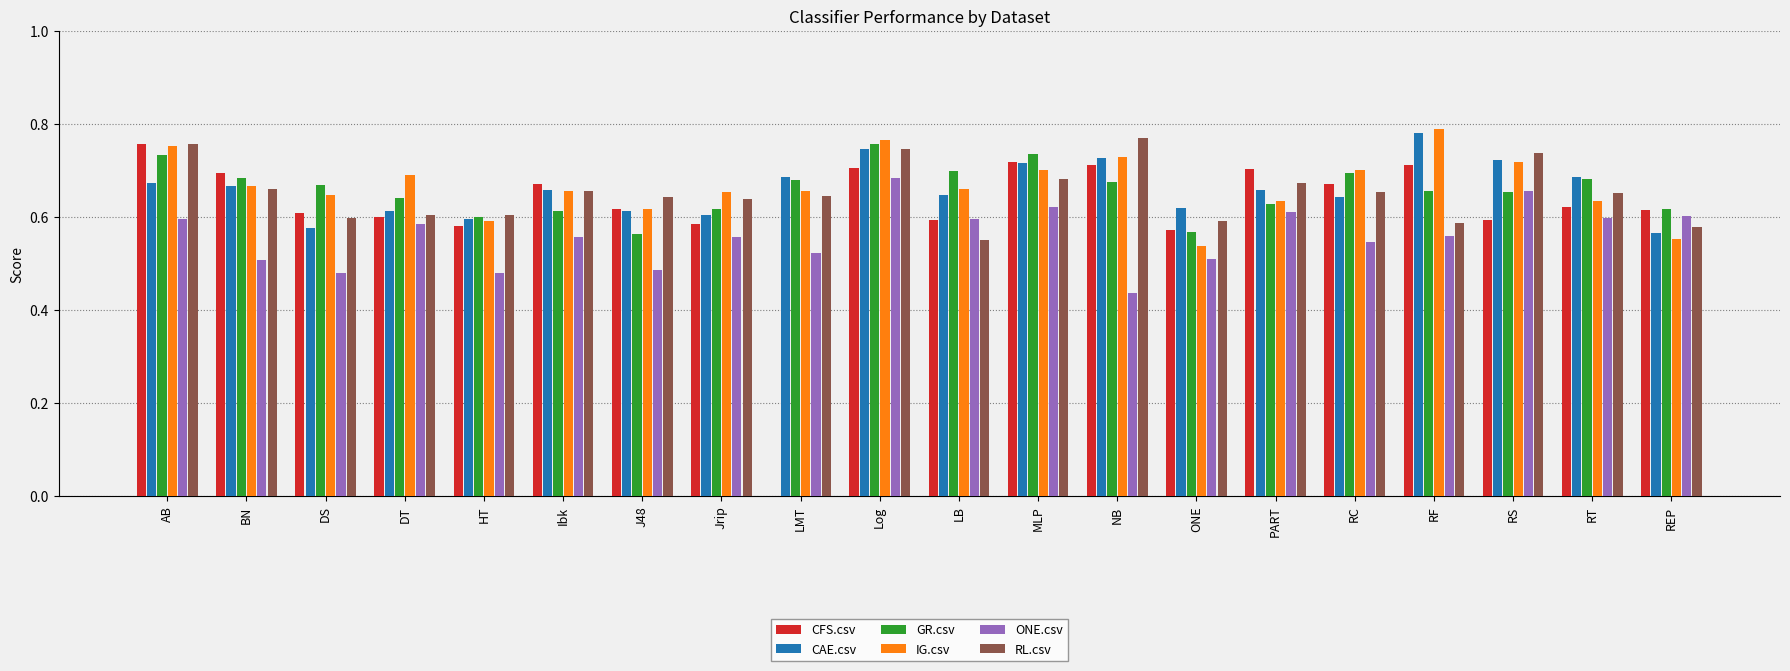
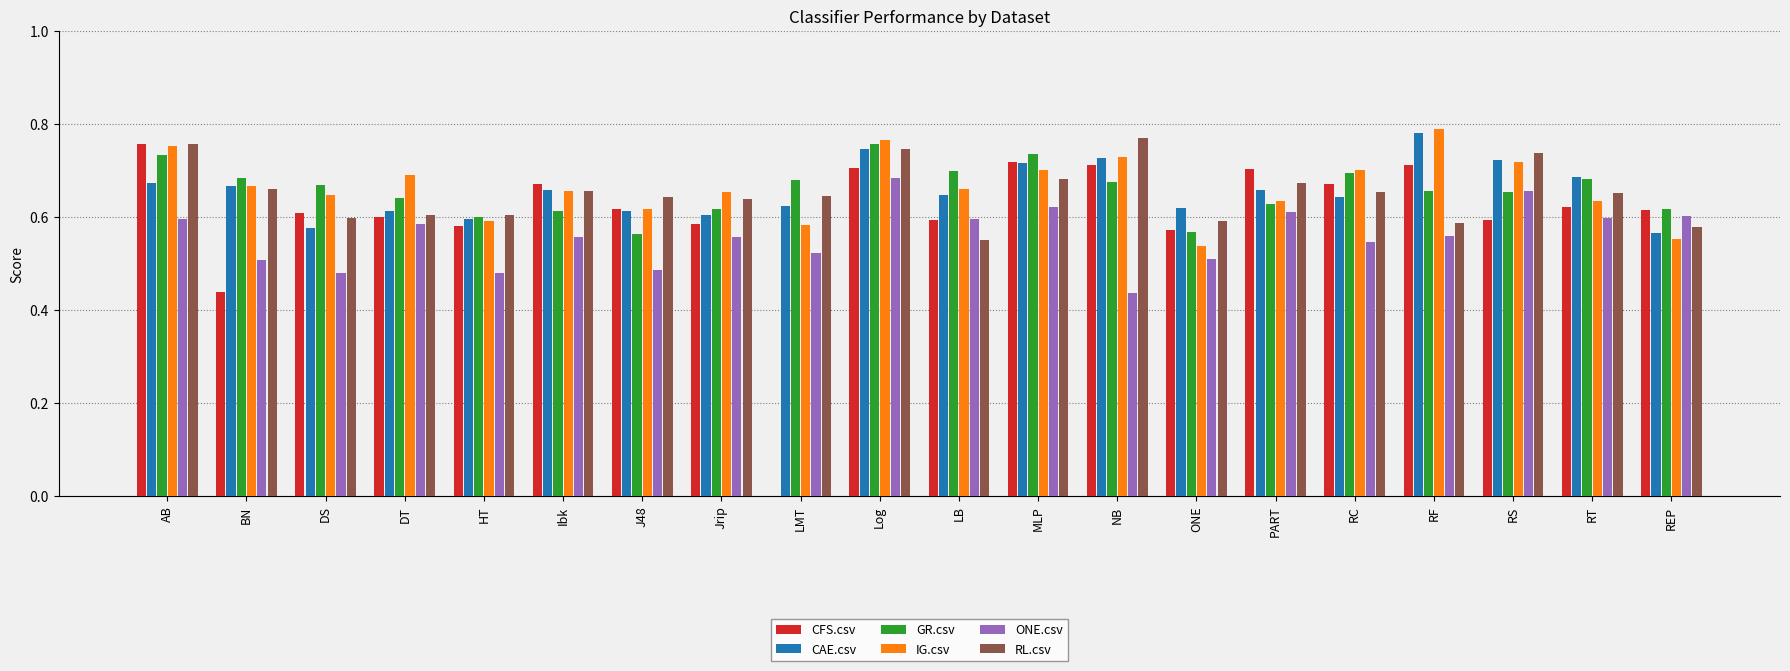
  {
    "CFS.csv": {
      "AB": 0.76,
-     "BN": 0.69,
+     "BN": 0.44,
      "DS": 0.61,
      "DT": 0.60,
      "HT": 0.58,
      "Ibk": 0.67,
      "J48": 0.62,
      "Jrip": 0.59,
      "LMT": 0.00,
      "Log": 0.71,
      "LB": 0.59,
      "MLP": 0.72,
      "NB": 0.71,
      "ONE": 0.57,
      "PART": 0.70,
      "RC": 0.67,
      "RF": 0.71,
      "RS": 0.59,
      "RT": 0.62,
      "REP": 0.61
    },
    "CAE.csv": {
      "AB": 0.67,
      "BN": 0.67,
      "DS": 0.58,
      "DT": 0.61,
      "HT": 0.60,
      "Ibk": 0.66,
      "J48": 0.61,
      "Jrip": 0.60,
-     "LMT": 0.69,
+     "LMT": 0.62,
      "Log": 0.75,
      "LB": 0.65,
      "MLP": 0.72,
      "NB": 0.73,
      "ONE": 0.62,
      "PART": 0.66,
      "RC": 0.64,
      "RF": 0.78,
      "RS": 0.72,
      "RT": 0.69,
      "REP": 0.57
    },
    "GR.csv": {
      "AB": 0.73,
      "BN": 0.68,
      "DS": 0.67,
      "DT": 0.64,
      "HT": 0.60,
      "Ibk": 0.61,
      "J48": 0.56,
      "Jrip": 0.62,
      "LMT": 0.68,
      "Log": 0.76,
      "LB": 0.70,
      "MLP": 0.73,
      "NB": 0.67,
      "ONE": 0.57,
      "PART": 0.63,
      "RC": 0.69,
      "RF": 0.66,
      "RS": 0.65,
      "RT": 0.68,
      "REP": 0.62
    },
    "IG.csv": {
      "AB": 0.75,
      "BN": 0.67,
      "DS": 0.65,
      "DT": 0.69,
      "HT": 0.59,
      "Ibk": 0.66,
      "J48": 0.62,
      "Jrip": 0.65,
-     "LMT": 0.66,
+     "LMT": 0.58,
      "Log": 0.76,
      "LB": 0.66,
      "MLP": 0.70,
      "NB": 0.73,
      "ONE": 0.54,
      "PART": 0.63,
      "RC": 0.70,
      "RF": 0.79,
      "RS": 0.72,
      "RT": 0.63,
      "REP": 0.55
    },
    "ONE.csv": {
      "AB": 0.60,
      "BN": 0.51,
      "DS": 0.48,
      "DT": 0.59,
      "HT": 0.48,
      "Ibk": 0.56,
      "J48": 0.49,
      "Jrip": 0.56,
      "LMT": 0.52,
      "Log": 0.68,
      "LB": 0.60,
      "MLP": 0.62,
      "NB": 0.44,
      "ONE": 0.51,
      "PART": 0.61,
      "RC": 0.55,
      "RF": 0.56,
      "RS": 0.66,
      "RT": 0.60,
      "REP": 0.60
    },
    "RL.csv": {
      "AB": 0.76,
      "BN": 0.66,
      "DS": 0.60,
      "DT": 0.60,
      "HT": 0.60,
      "Ibk": 0.66,
      "J48": 0.64,
      "Jrip": 0.64,
      "LMT": 0.64,
      "Log": 0.75,
      "LB": 0.55,
      "MLP": 0.68,
      "NB": 0.77,
      "ONE": 0.59,
      "PART": 0.67,
      "RC": 0.65,
      "RF": 0.59,
      "RS": 0.74,
      "RT": 0.65,
      "REP": 0.58
    }
  }
